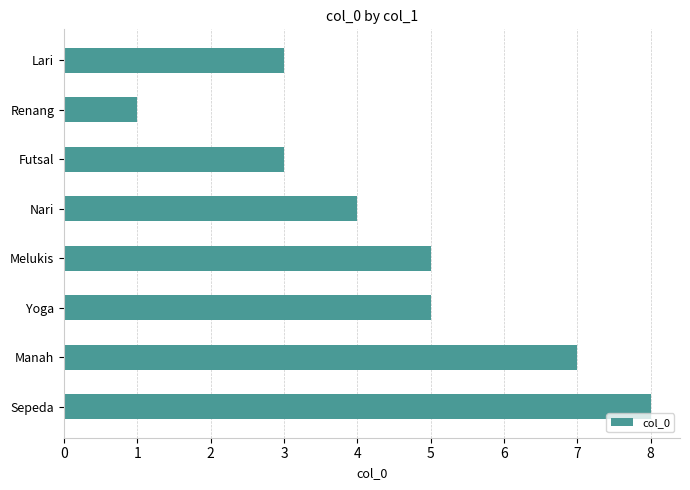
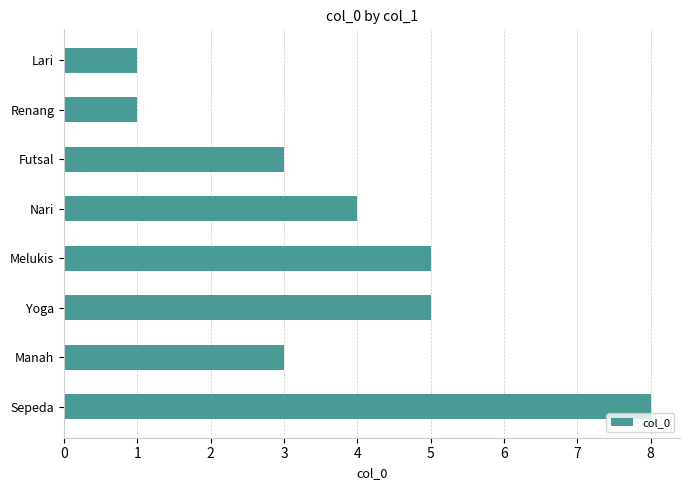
  {
-   "Lari": 3,
+   "Lari": 1,
    "Renang": 1,
    "Futsal": 3,
    "Nari": 4,
    "Melukis": 5,
    "Yoga": 5,
-   "Manah": 7,
+   "Manah": 3,
    "Sepeda": 8
  }
